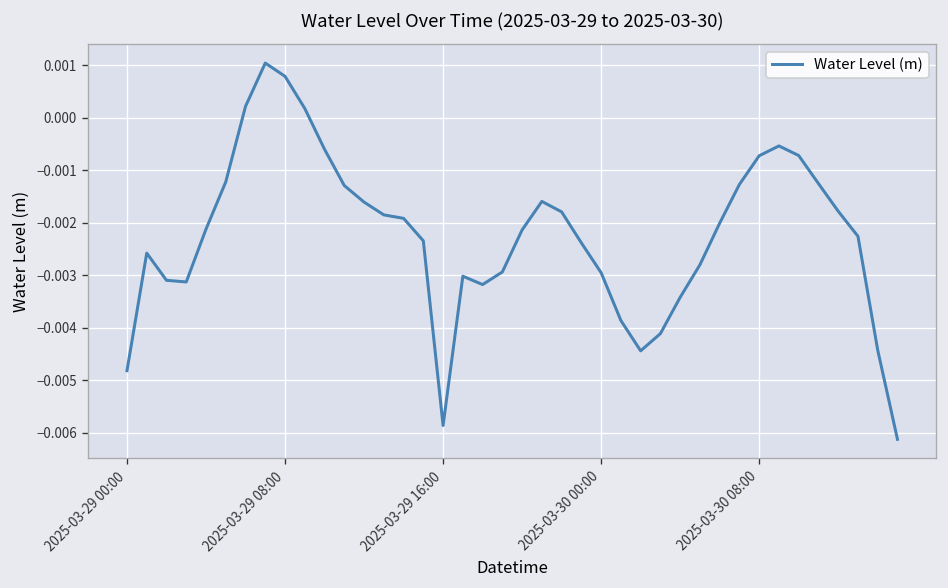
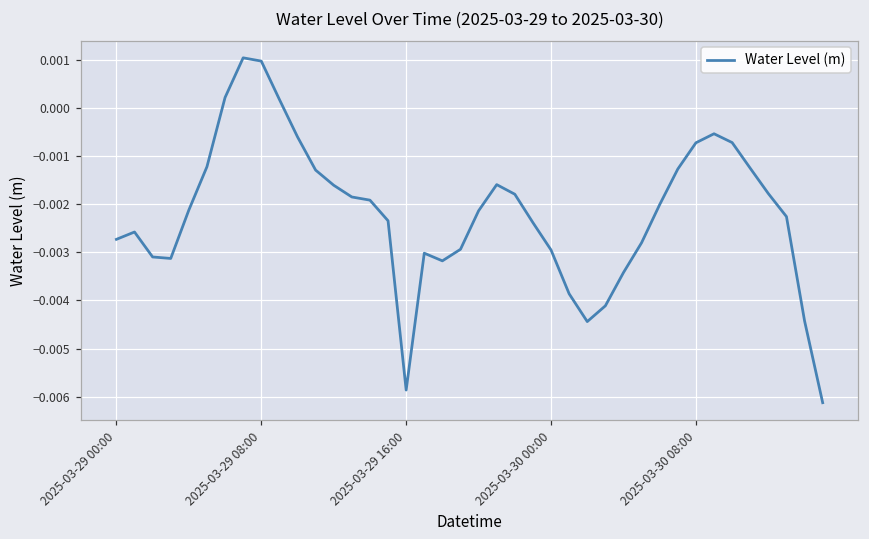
  {
-   "2025-03-29 00:00": -0.0048,
-   "2025-03-29 08:00": 0.0008,
+   "2025-03-29 00:00": -0.0027,
+   "2025-03-29 08:00": 0.0010,
    "2025-03-29 16:00": -0.0059,
    "2025-03-30 00:00": -0.0030,
    "2025-03-30 08:00": -0.0007
  }
